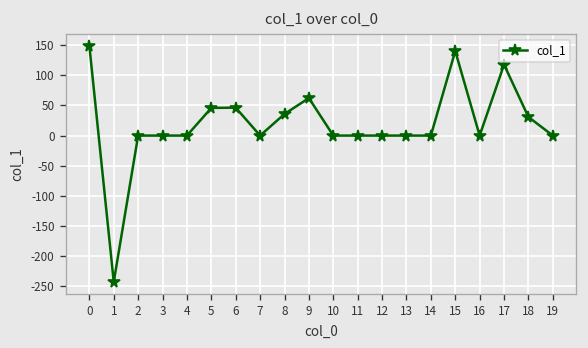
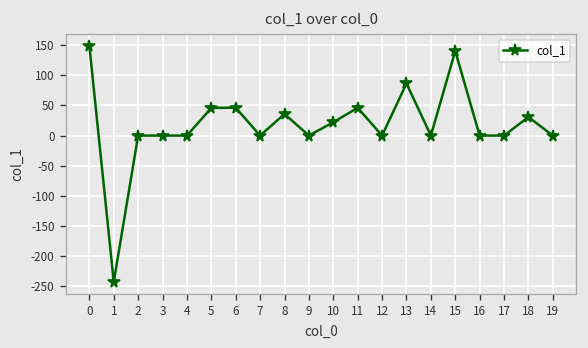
  {
    "0": 150,
    "1": -240,
    "2": 0,
    "3": 0,
    "4": 0,
    "5": 50,
    "6": 50,
    "7": 0,
    "8": 40,
-   "9": 60,
-   "10": 0,
-   "11": 0,
+   "9": 0,
+   "10": 20,
+   "11": 50,
    "12": 0,
-   "13": 0,
+   "13": 90,
    "14": 0,
    "15": 140,
    "16": 0,
-   "17": 120,
+   "17": 0,
    "18": 30,
    "19": 0
  }
